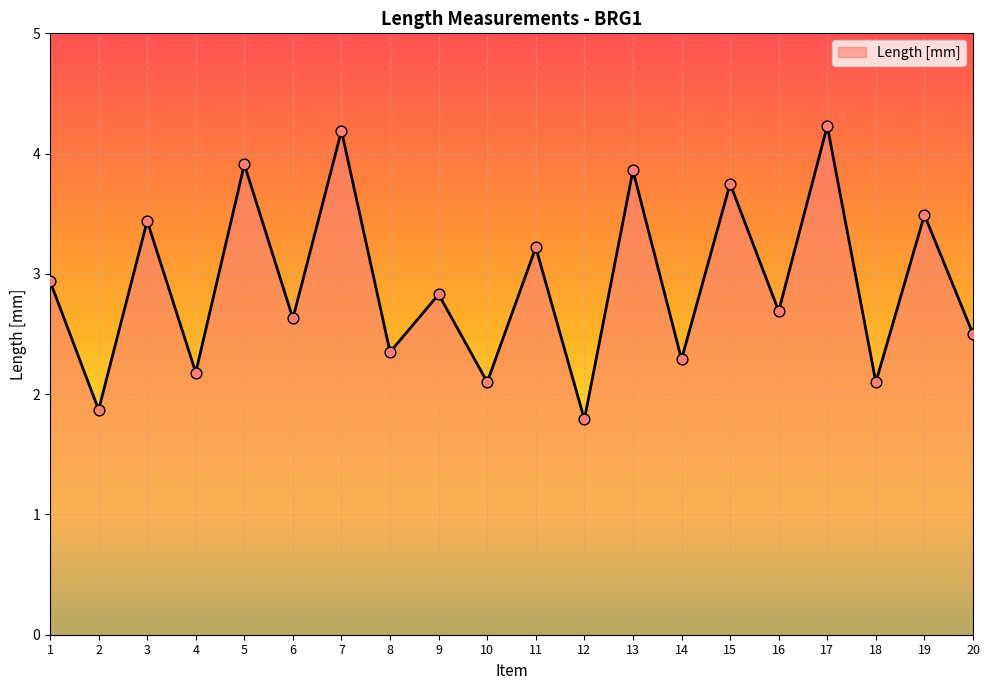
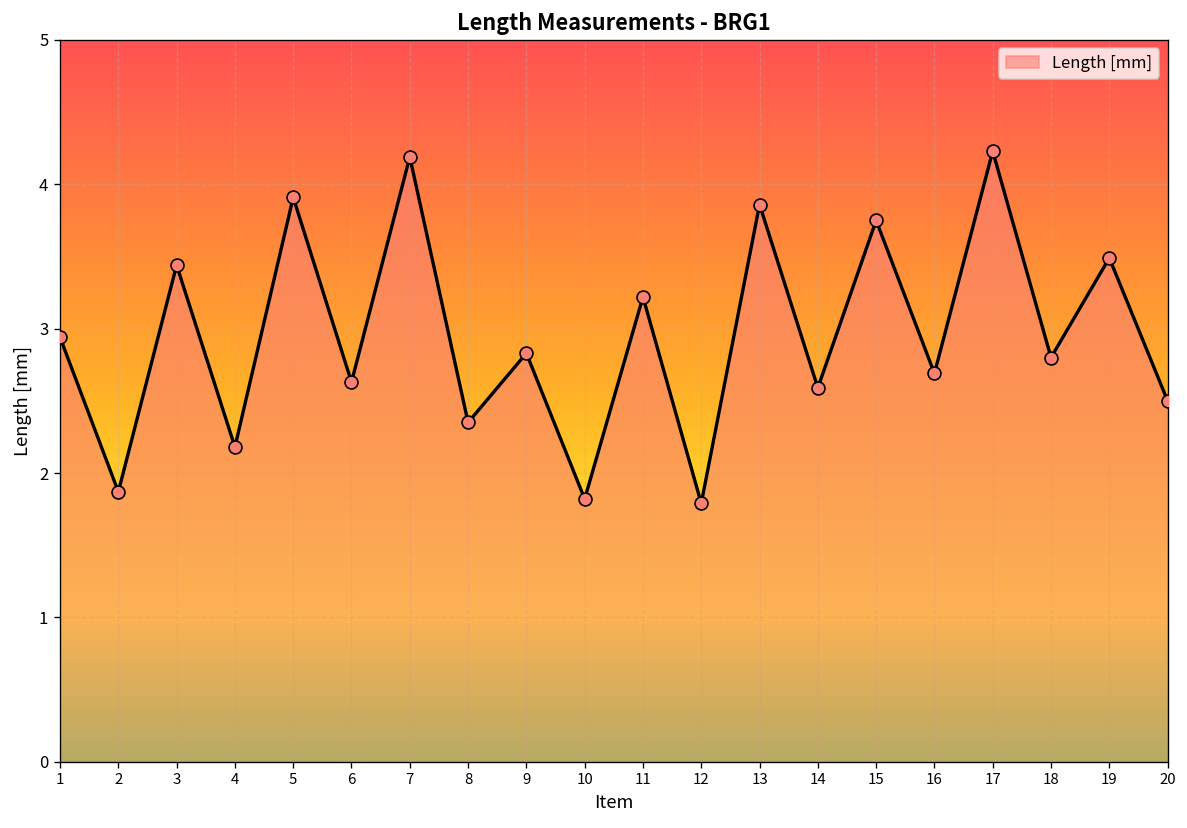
  {
    "1": 2.94,
    "2": 1.87,
    "3": 3.44,
    "4": 2.18,
    "5": 3.91,
    "6": 2.63,
    "7": 4.19,
    "8": 2.35,
    "9": 2.83,
-   "10": 2.10,
+   "10": 1.82,
    "11": 3.22,
    "12": 1.79,
    "13": 3.86,
-   "14": 2.29,
+   "14": 2.59,
    "15": 3.75,
    "16": 2.69,
    "17": 4.23,
-   "18": 2.1,
+   "18": 2.8,
    "19": 3.49,
    "20": 2.50
  }
